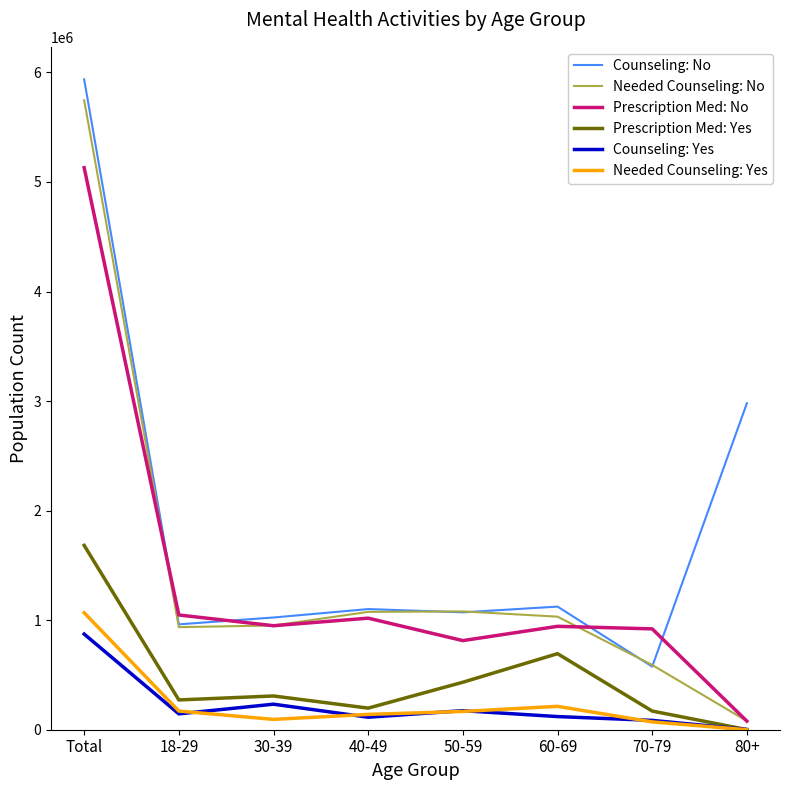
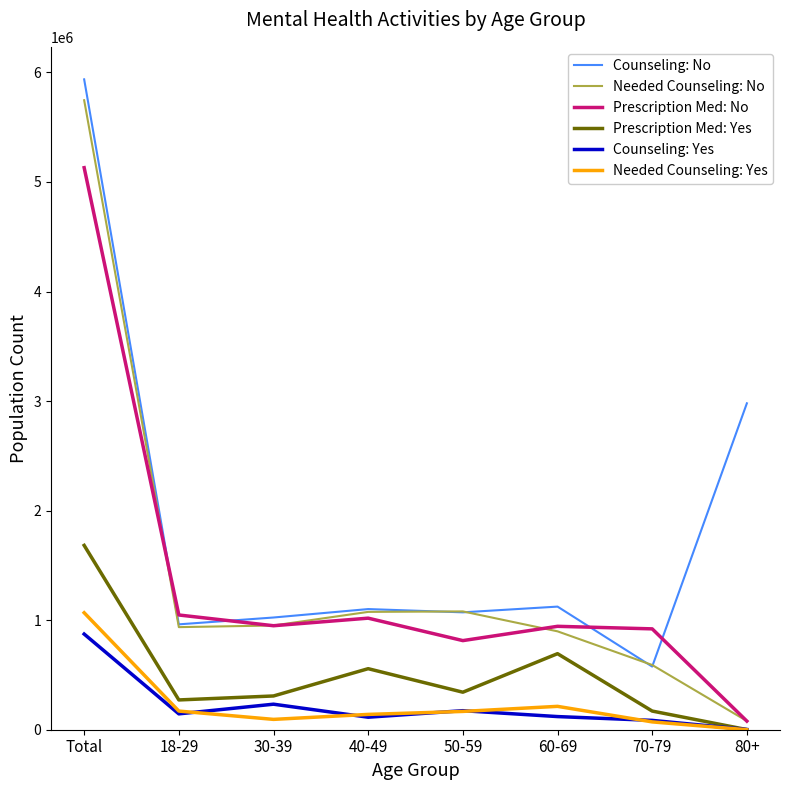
  {
    "Counseling: No": {
      "Total": 5940000,
      "18-29": 960000,
      "30-39": 1020000,
      "40-49": 1100000,
      "60-69": 1120000,
      "80+": 2980000
    },
    "Needed Counseling: No": {
      "Total": 5750000,
      "18-29": 940000,
      "40-49": 1080000,
-     "60-69": 1030000
+     "60-69": 900000
    },
    "Prescription Med: No": {
      "Total": 5130000,
      "18-29": 1050000,
      "40-49": 1020000,
      "50-59": 810000,
      "60-69": 940000,
      "70-79": 920000
    },
    "Prescription Med: Yes": {
      "Total": 1680000,
      "18-29": 270000,
      "30-39": 310000,
-     "40-49": 200000,
-     "50-59": 430000,
+     "40-49": 560000,
+     "50-59": 340000,
      "60-69": 690000,
      "70-79": 170000
    },
    "Counseling: Yes": {
      "Total": 870000,
      "18-29": 140000,
      "30-39": 230000,
      "40-49": 110000,
      "60-69": 120000
    },
    "Needed Counseling: Yes": {
      "Total": 1070000,
      "18-29": 170000,
      "30-39": 90000,
      "40-49": 140000,
      "60-69": 210000
    }
  }
